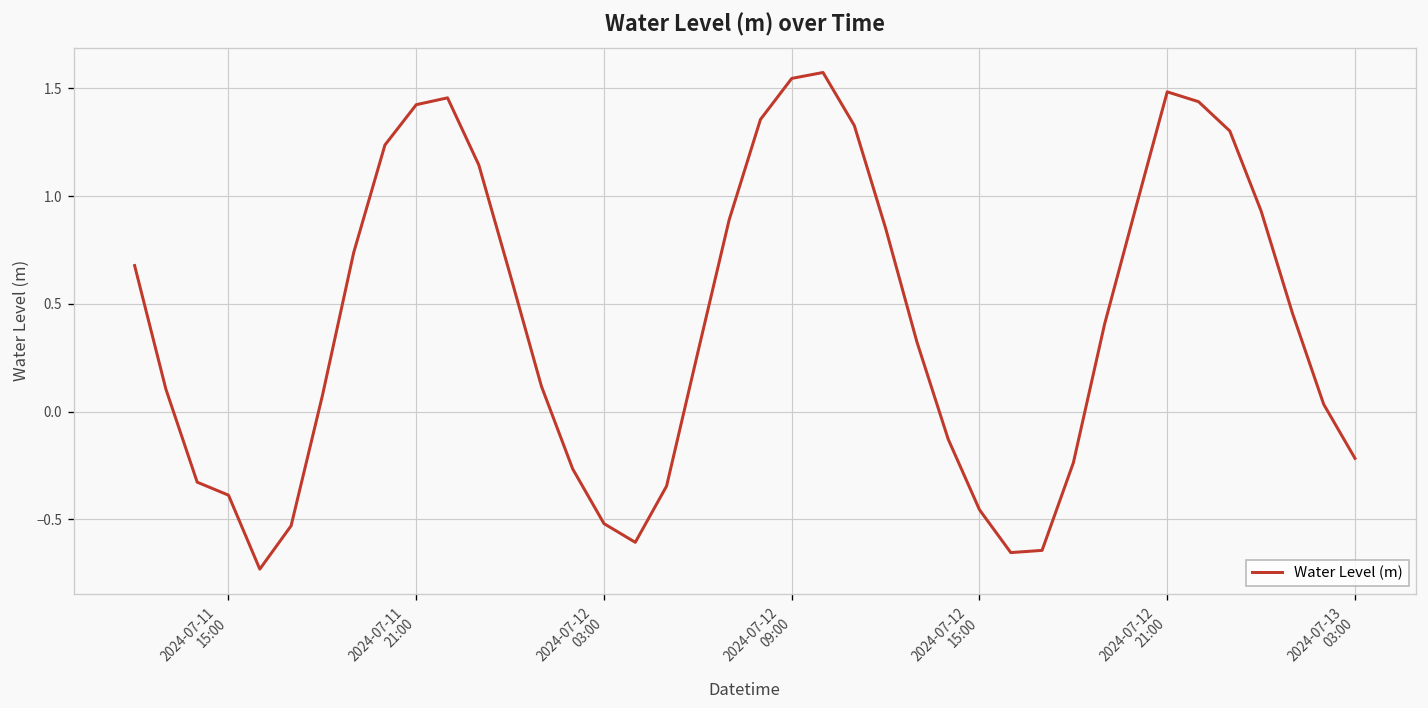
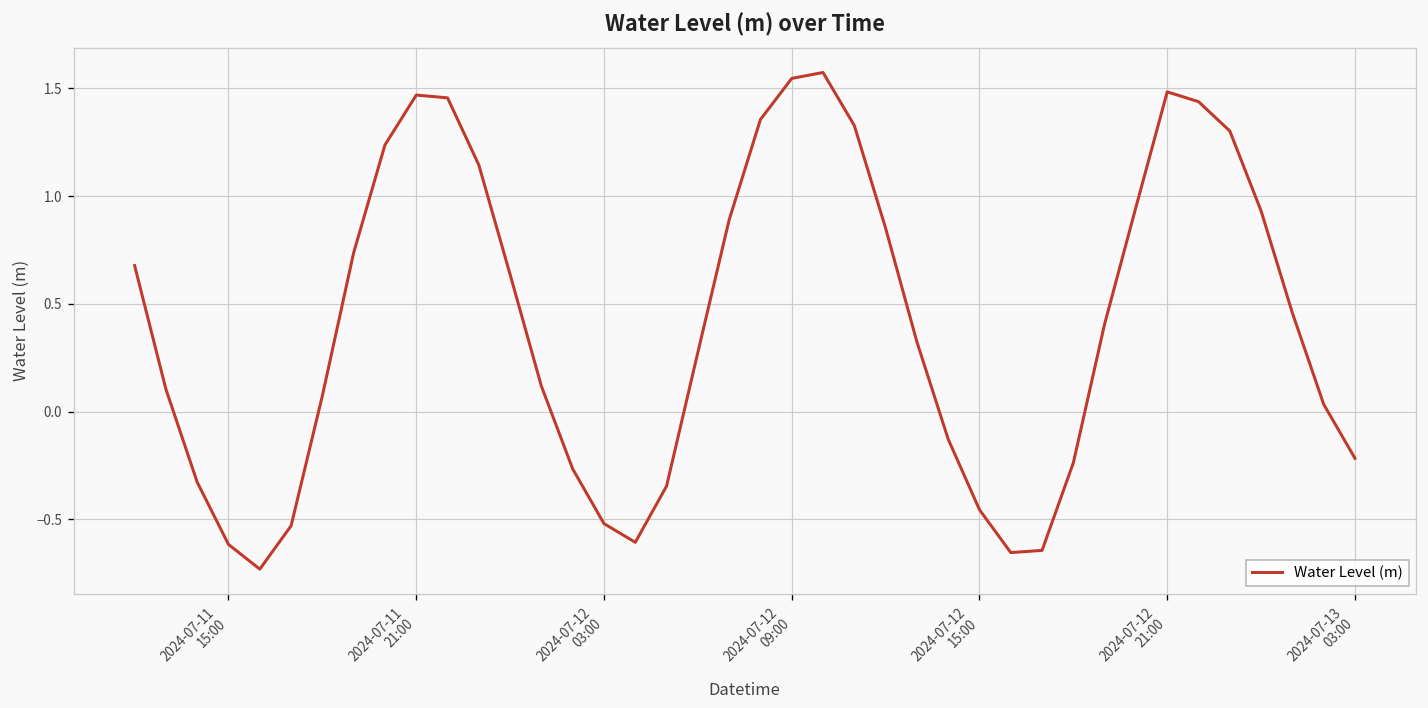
  {
-   "2024-07-11 15:00": -0.39,
-   "2024-07-11 21:00": 1.42,
+   "2024-07-11 15:00": -0.62,
+   "2024-07-11 21:00": 1.47,
    "2024-07-12 03:00": -0.52,
    "2024-07-12 09:00": 1.55,
    "2024-07-12 15:00": -0.46,
    "2024-07-12 21:00": 1.48,
    "2024-07-13 03:00": -0.22
  }
